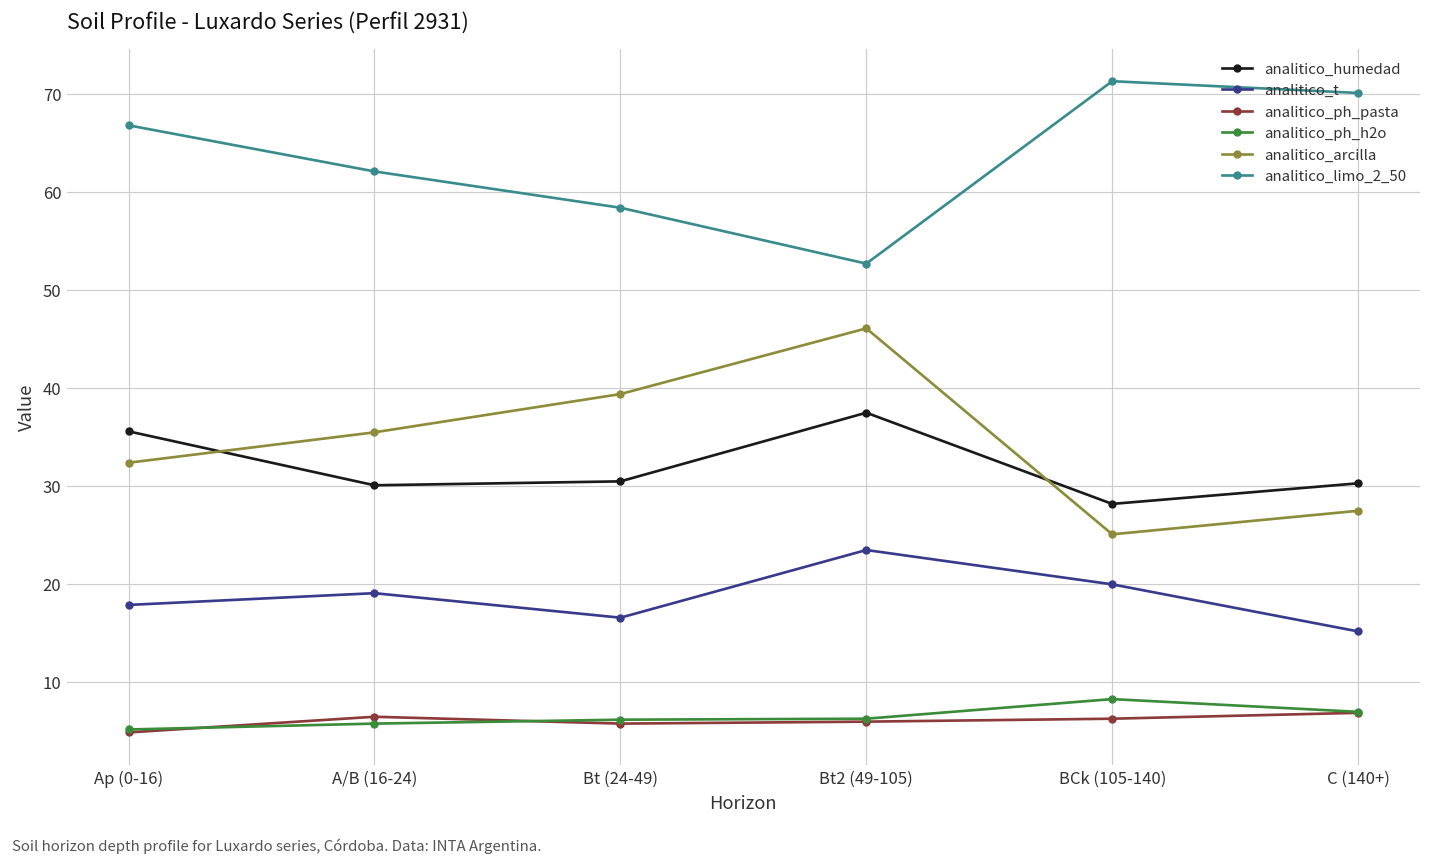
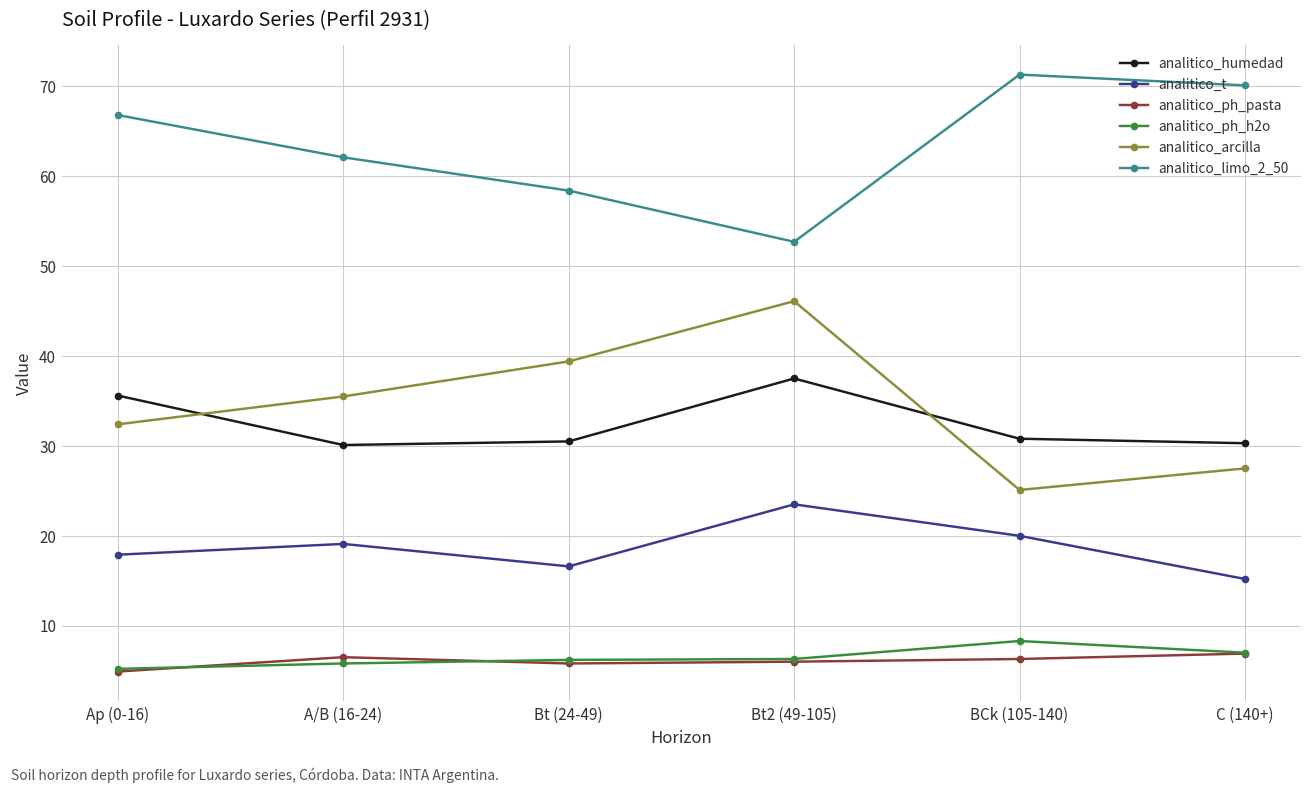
  {
    "analitico_humedad": {
      "Ap (0-16)": 36,
      "A/B (16-24)": 30,
      "Bt (24-49)": 31,
      "Bt2 (49-105)": 38,
-     "BCk (105-140)": 28,
+     "BCk (105-140)": 31,
      "C (140+)": 30
    },
    "analitico_t": {
      "Ap (0-16)": 18,
      "A/B (16-24)": 19,
      "Bt (24-49)": 17,
      "Bt2 (49-105)": 24,
      "BCk (105-140)": 20,
      "C (140+)": 15
    },
    "analitico_ph_pasta": {
      "A/B (16-24)": 7,
      "Bt (24-49)": 6,
      "BCk (105-140)": 6
    },
    "analitico_ph_h2o": {
      "A/B (16-24)": 6,
      "Bt (24-49)": 6,
      "BCk (105-140)": 8
    },
    "analitico_arcilla": {
      "Ap (0-16)": 32,
      "A/B (16-24)": 36,
      "Bt (24-49)": 39,
      "Bt2 (49-105)": 46,
      "BCk (105-140)": 25,
      "C (140+)": 28
    },
    "analitico_limo_2_50": {
      "Ap (0-16)": 67,
      "A/B (16-24)": 62,
      "Bt (24-49)": 58,
      "Bt2 (49-105)": 53,
      "BCk (105-140)": 71,
      "C (140+)": 70
    }
  }
